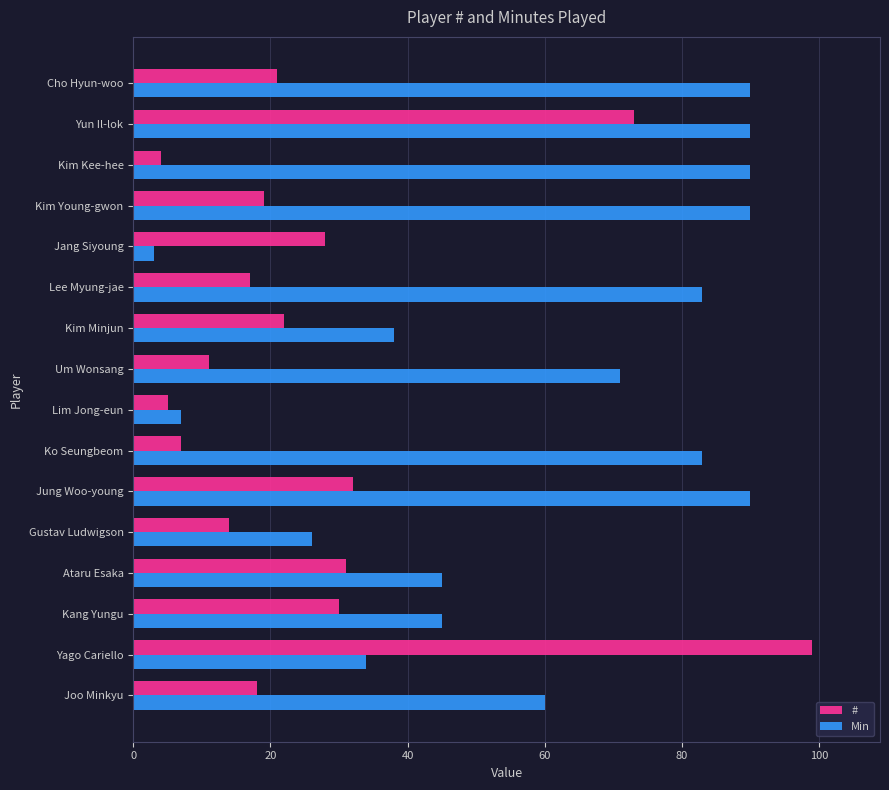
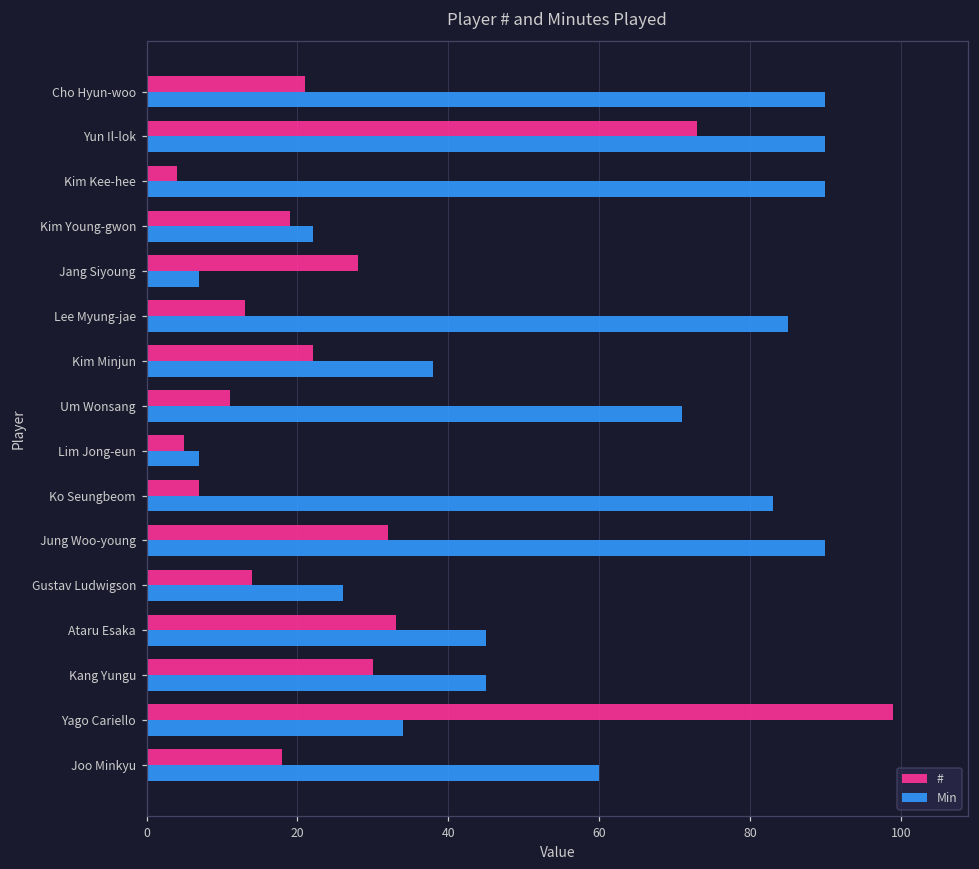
  {
    "#": {
      "Cho Hyun-woo": 21,
      "Yun Il-lok": 73,
      "Kim Kee-hee": 4,
      "Kim Young-gwon": 19,
      "Jang Siyoung": 28,
-     "Lee Myung-jae": 17,
+     "Lee Myung-jae": 13,
      "Kim Minjun": 22,
      "Um Wonsang": 11,
      "Lim Jong-eun": 5,
      "Ko Seungbeom": 7,
      "Jung Woo-young": 32,
      "Gustav Ludwigson": 14,
-     "Ataru Esaka": 31,
+     "Ataru Esaka": 33,
      "Kang Yungu": 30,
      "Yago Cariello": 99,
      "Joo Minkyu": 18
    },
    "Min": {
      "Cho Hyun-woo": 90,
      "Yun Il-lok": 90,
      "Kim Kee-hee": 90,
-     "Kim Young-gwon": 90,
-     "Jang Siyoung": 3,
-     "Lee Myung-jae": 83,
+     "Kim Young-gwon": 22,
+     "Jang Siyoung": 7,
+     "Lee Myung-jae": 85,
      "Kim Minjun": 38,
      "Um Wonsang": 71,
      "Lim Jong-eun": 7,
      "Ko Seungbeom": 83,
      "Jung Woo-young": 90,
      "Gustav Ludwigson": 26,
      "Ataru Esaka": 45,
      "Kang Yungu": 45,
      "Yago Cariello": 34,
      "Joo Minkyu": 60
    }
  }
